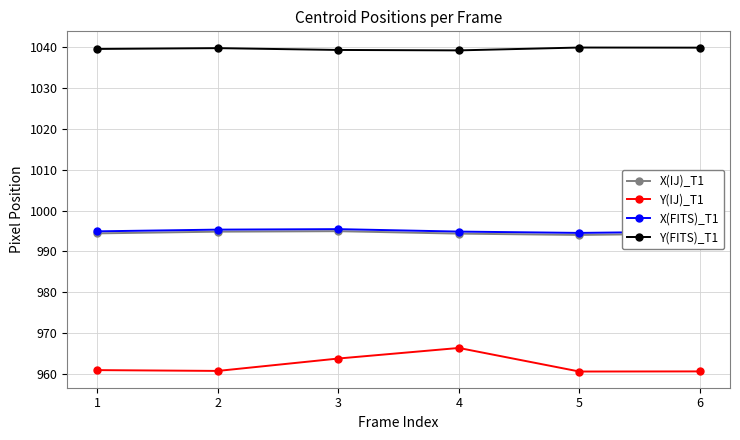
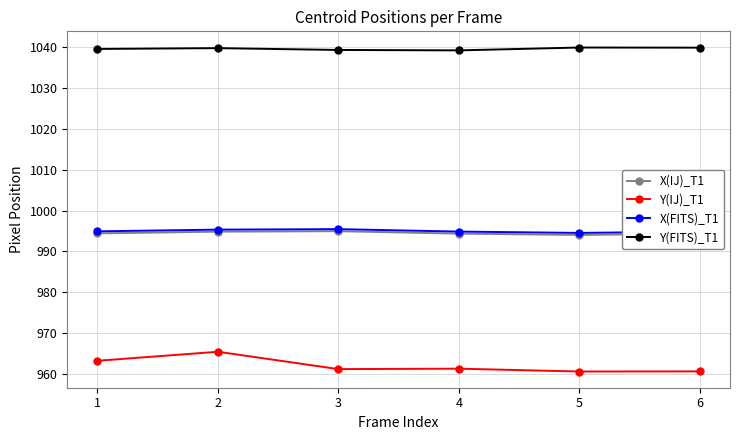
  {
    "Y(IJ)_T1": {
-     "1": 961,
-     "2": 961,
-     "3": 964,
-     "4": 966,
+     "1": 963,
+     "2": 966,
+     "3": 961,
+     "4": 961,
      "5": 961,
      "6": 961
    },
    "Y(FITS)_T1": {
      "1": 1039,
      "2": 1040,
      "3": 1039,
      "4": 1039,
      "5": 1040,
      "6": 1040
    }
  }
